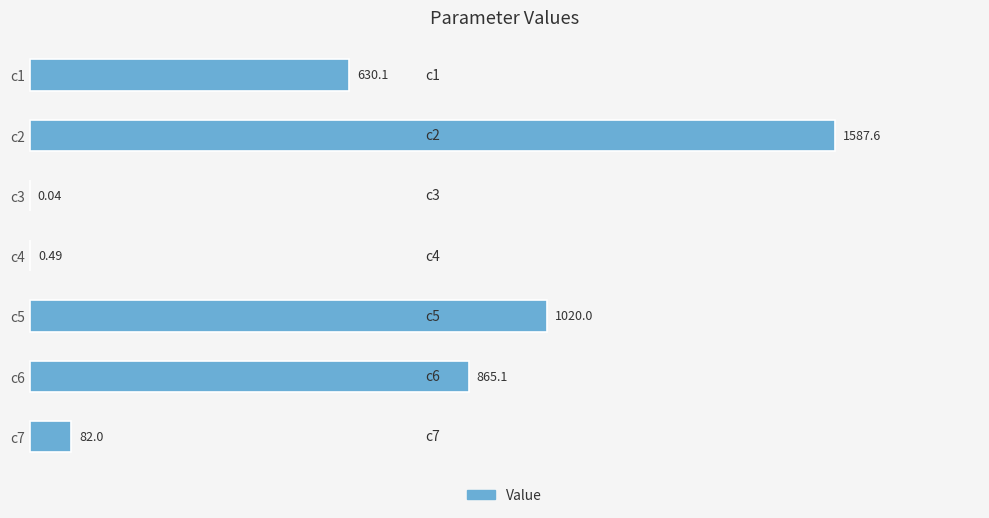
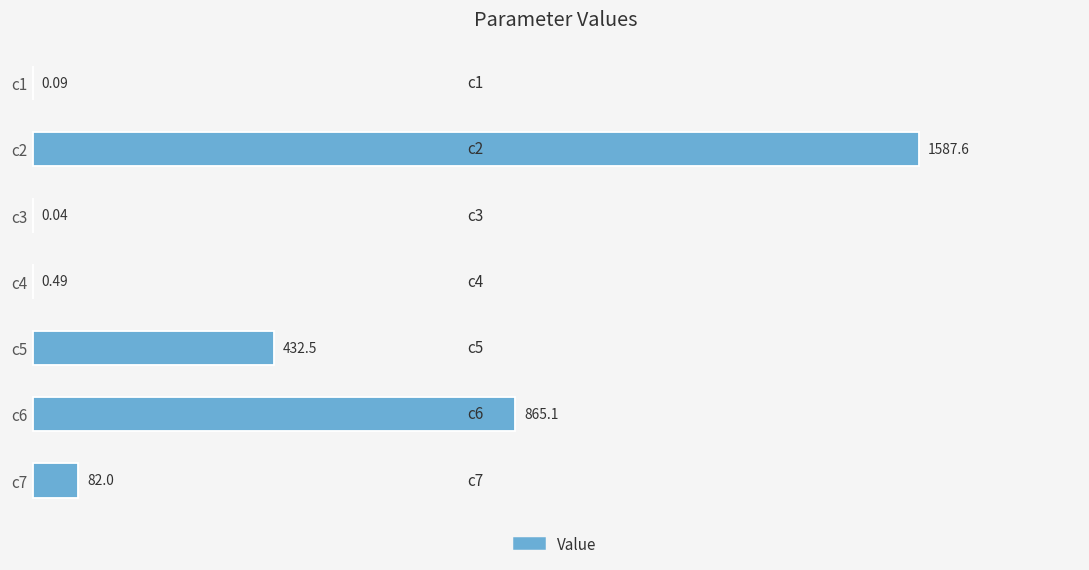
  {
-   "c1": 630.1,
+   "c1": 0.09,
    "c2": 1587.6,
    "c3": 0.04,
    "c4": 0.49,
-   "c5": 1020.0,
+   "c5": 432.5,
    "c6": 865.1,
    "c7": 82.0
  }
